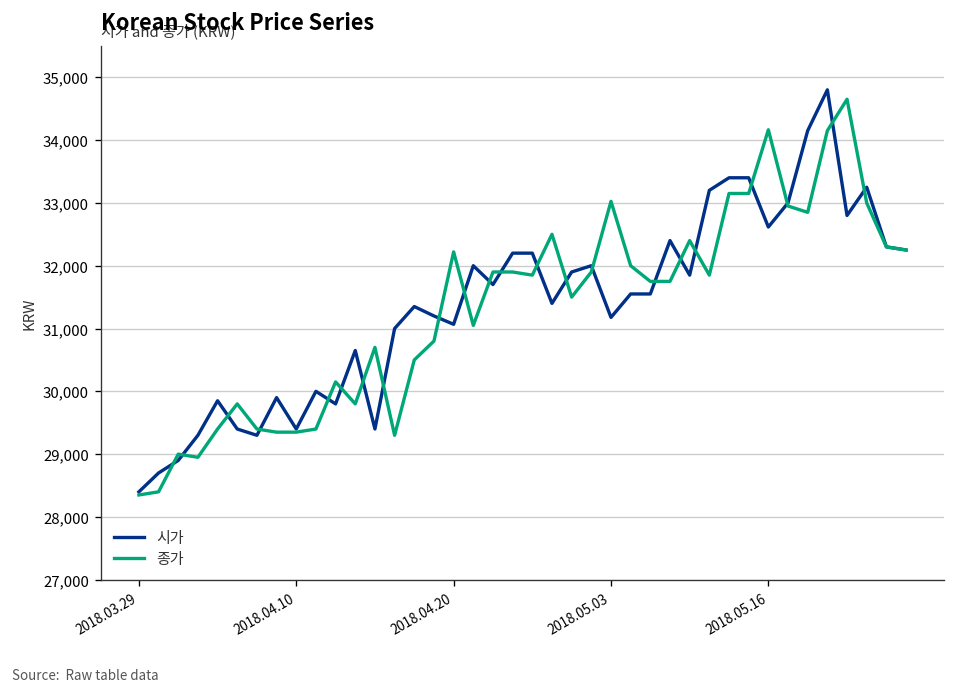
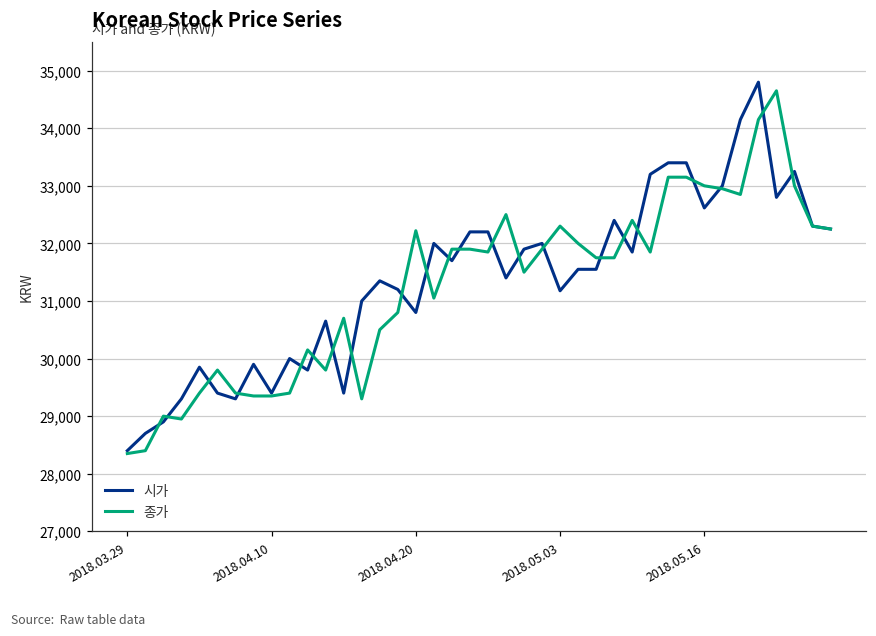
  {
    "시가": {
      "2018.03.29": "28,400",
      "2018.04.10": "29,400",
-     "2018.04.20": "31,100",
+     "2018.04.20": "30,800",
      "2018.05.03": "31,200",
      "2018.05.16": "32,600"
    },
    "종가": {
      "2018.03.29": "28,400",
      "2018.04.10": "29,400",
      "2018.04.20": "32,200",
-     "2018.05.03": "33,000",
-     "2018.05.16": "34,200"
+     "2018.05.03": "32,300",
+     "2018.05.16": "33,000"
    }
  }
